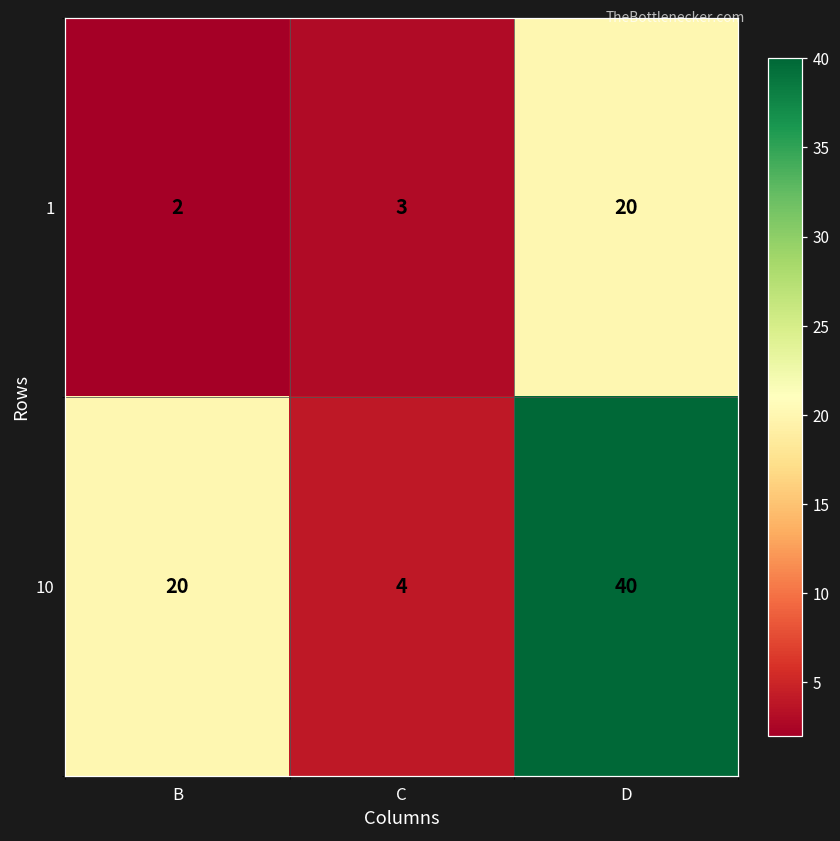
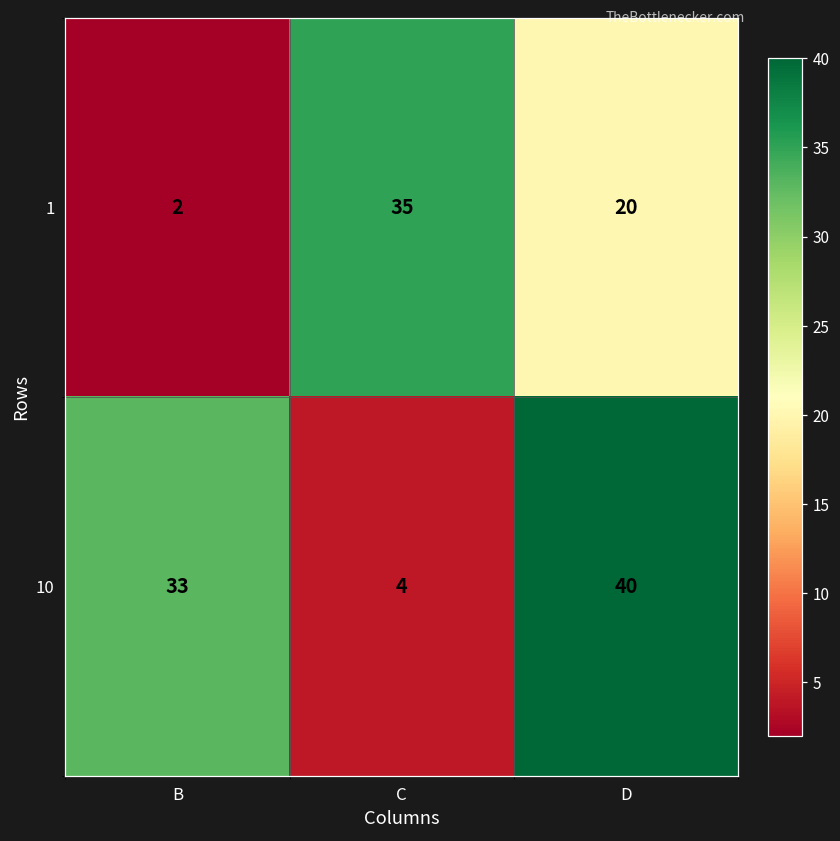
  {
    "1": {
      "B": 2,
-     "C": 3,
+     "C": 35,
      "D": 20
    },
    "10": {
-     "B": 20,
+     "B": 33,
      "C": 4,
      "D": 40
    }
  }
